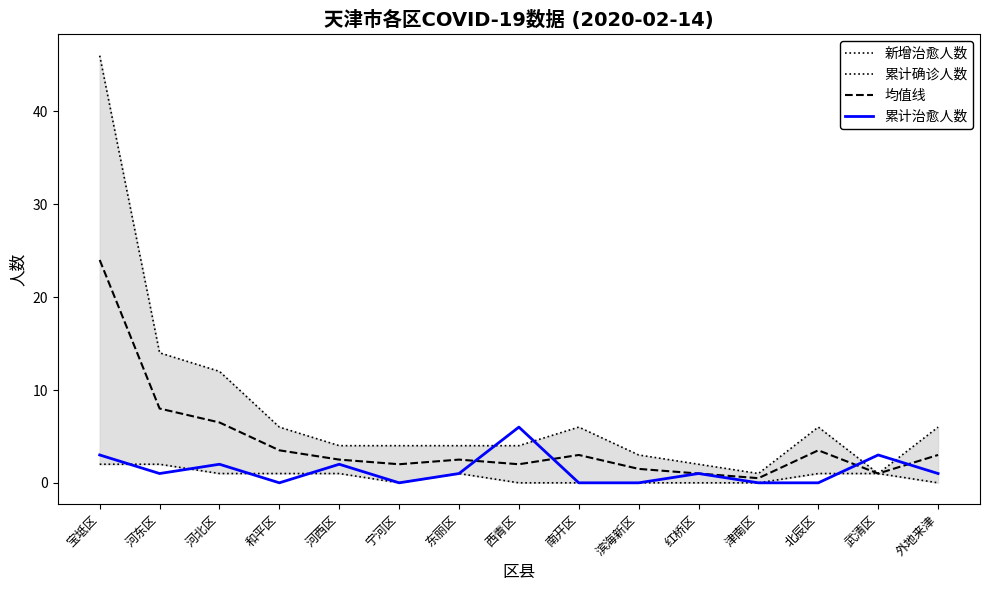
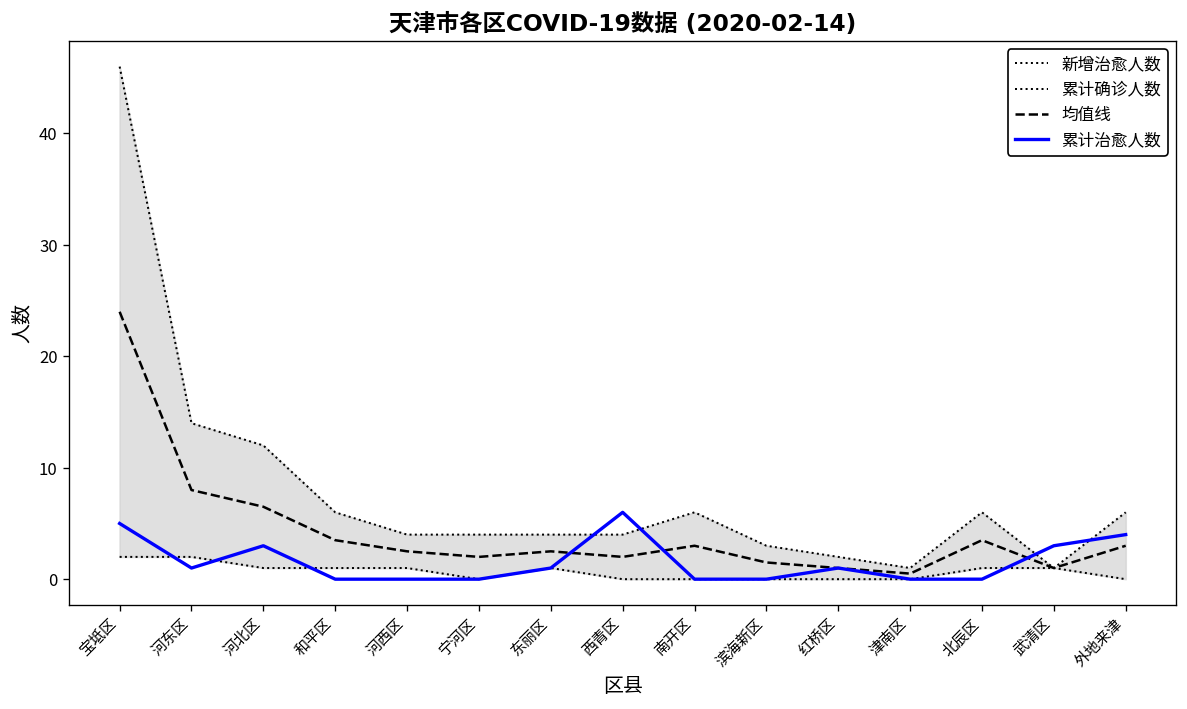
  {
    "累计治愈人数": {
-     "宝坻区": 3,
+     "宝坻区": 5,
      "河东区": 1,
-     "河北区": 2,
+     "河北区": 3,
      "和平区": 0,
-     "河西区": 2,
+     "河西区": 0,
      "西青区": 6,
      "北辰区": 0,
      "武清区": 3,
-     "外地来津": 1
+     "外地来津": 4
    }
  }
